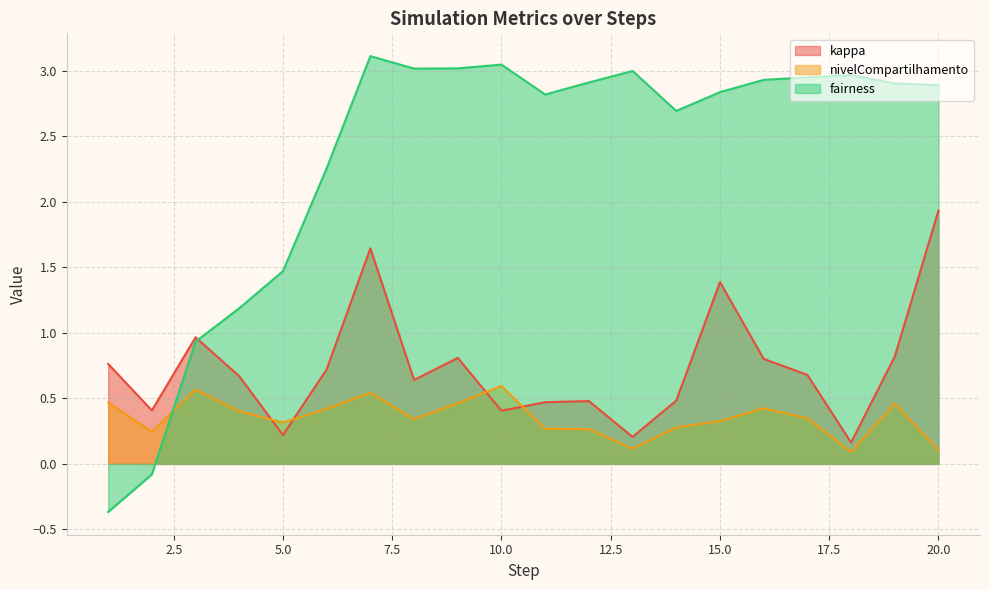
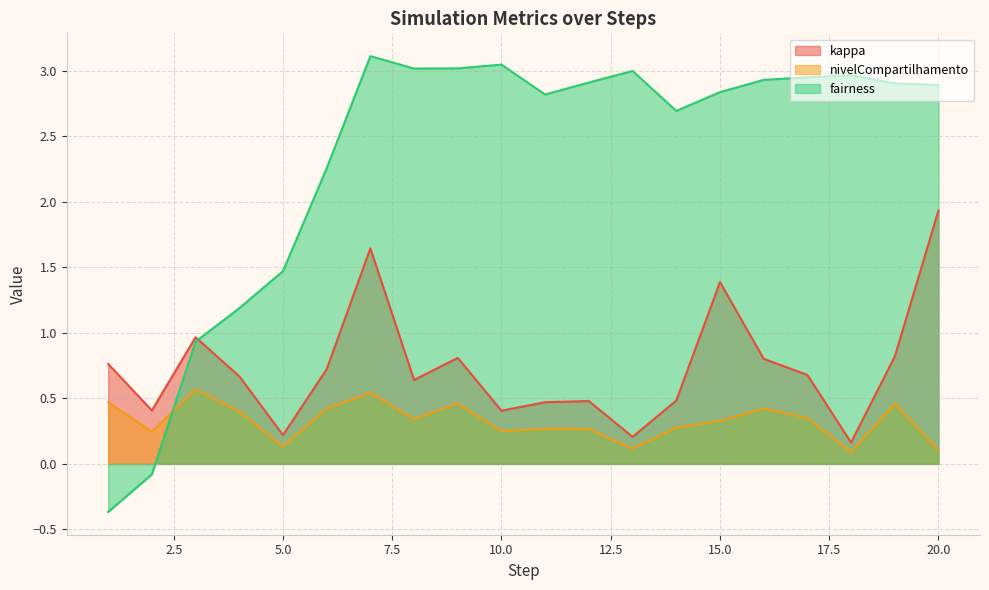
  {
    "kappa": {
      "5.0": 0.22,
      "10.0": 0.41,
      "15.0": 1.39,
      "20.0": 1.93
    },
    "nivelCompartilhamento": {
-     "5.0": 0.32,
-     "10.0": 0.60,
+     "5.0": 0.13,
+     "10.0": 0.25,
      "15.0": 0.33,
      "20.0": 0.10
    }
  }
